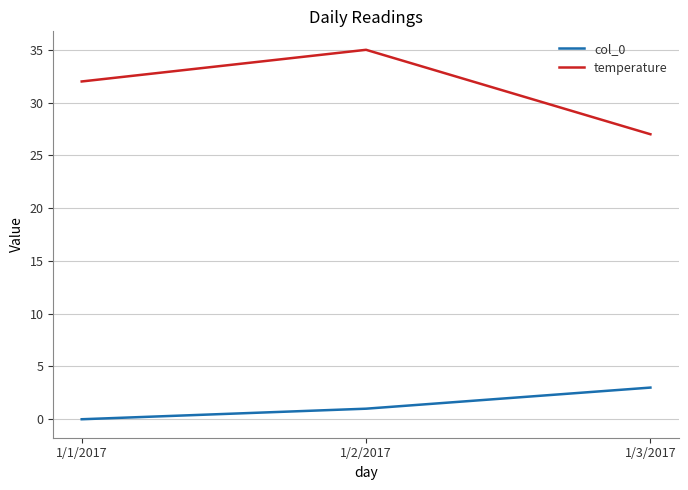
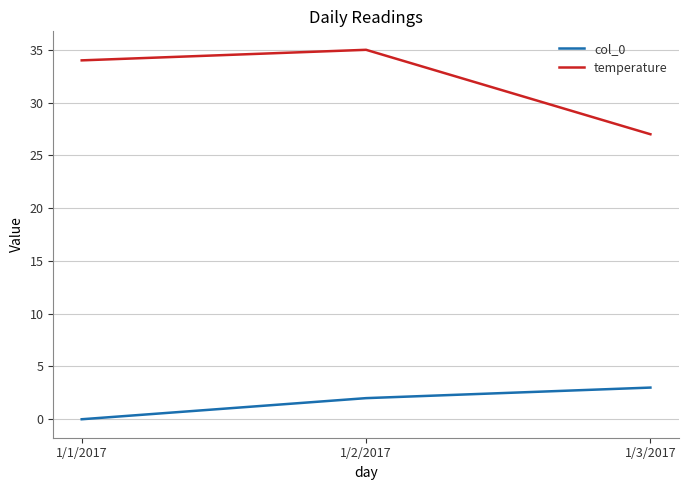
  {
    "col_0": {
      "1/1/2017": 0,
-     "1/2/2017": 1,
+     "1/2/2017": 2,
      "1/3/2017": 3
    },
    "temperature": {
-     "1/1/2017": 32,
+     "1/1/2017": 34,
      "1/2/2017": 35,
      "1/3/2017": 27
    }
  }
